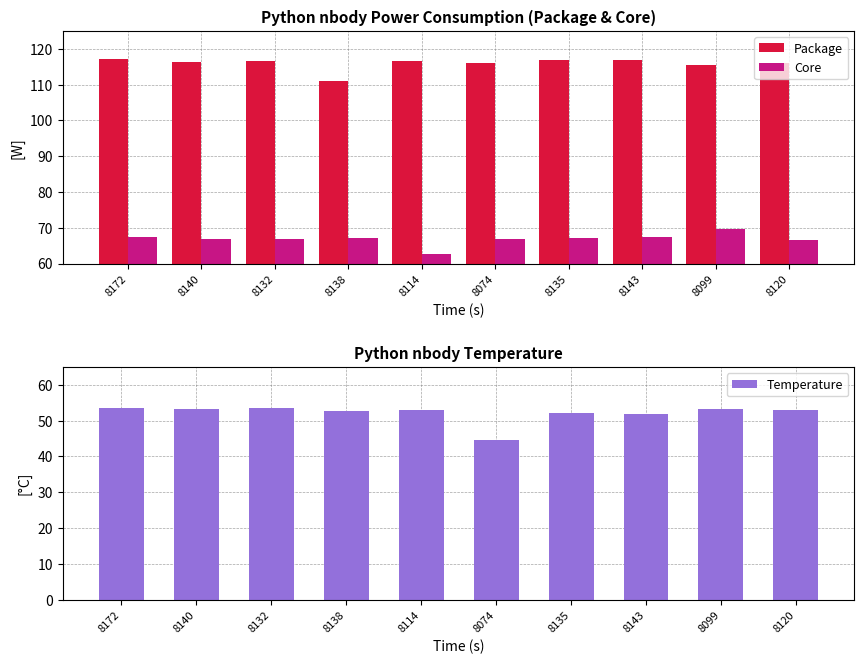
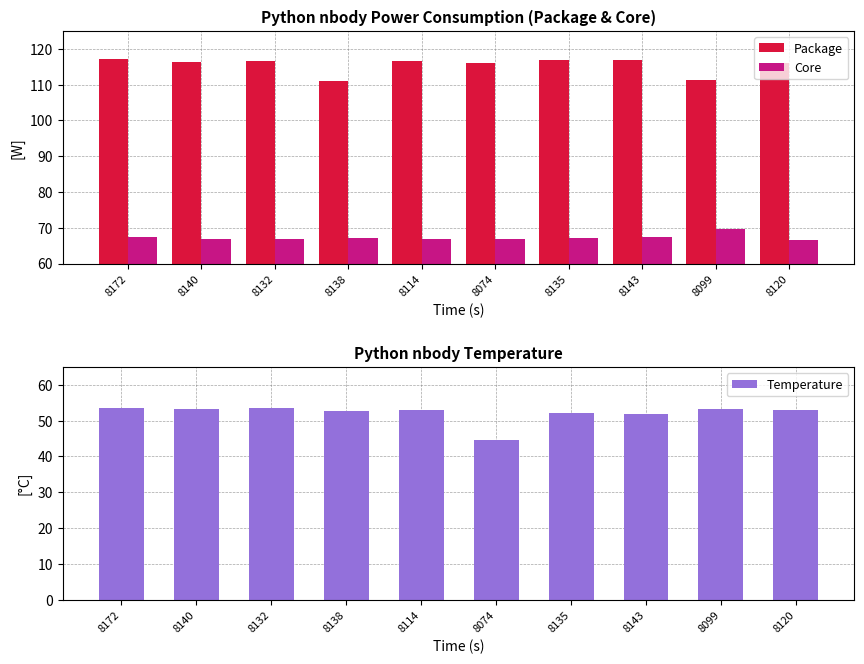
  {
    "Python nbody Power Consumption (Package & Core)": {
      "Package": {
        "8172": 117,
        "8140": 116,
        "8132": 117,
        "8138": 111,
        "8114": 117,
        "8074": 116,
        "8135": 117,
        "8143": 117,
-       "8099": 116
+       "8099": 111
      },
      "Core": {
        "8172": 68,
        "8140": 67,
        "8132": 67,
        "8138": 67,
-       "8114": 63,
+       "8114": 67,
        "8074": 67,
        "8135": 67,
        "8143": 67,
        "8099": 70,
        "8120": 67
      }
    },
    "Python nbody Temperature": {
      "8172": 54,
      "8140": 53,
      "8132": 54,
      "8138": 53,
      "8114": 53,
      "8074": 45,
      "8135": 52,
      "8143": 52,
      "8099": 53,
      "8120": 53
    }
  }
